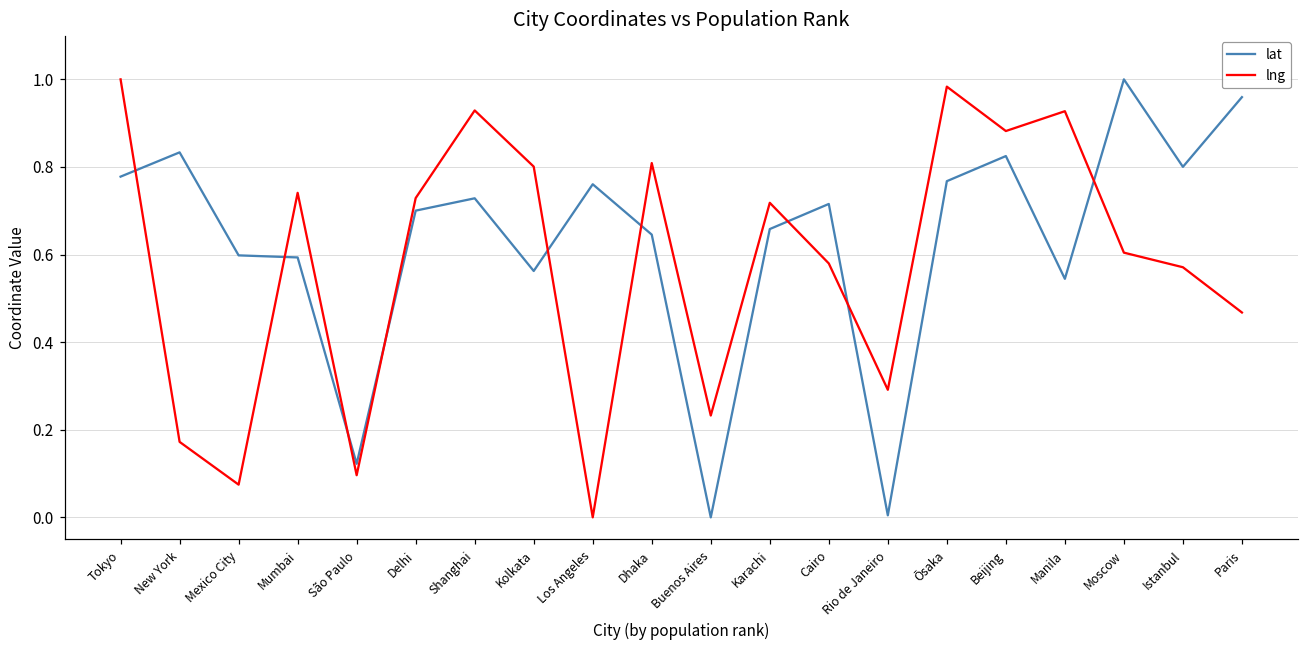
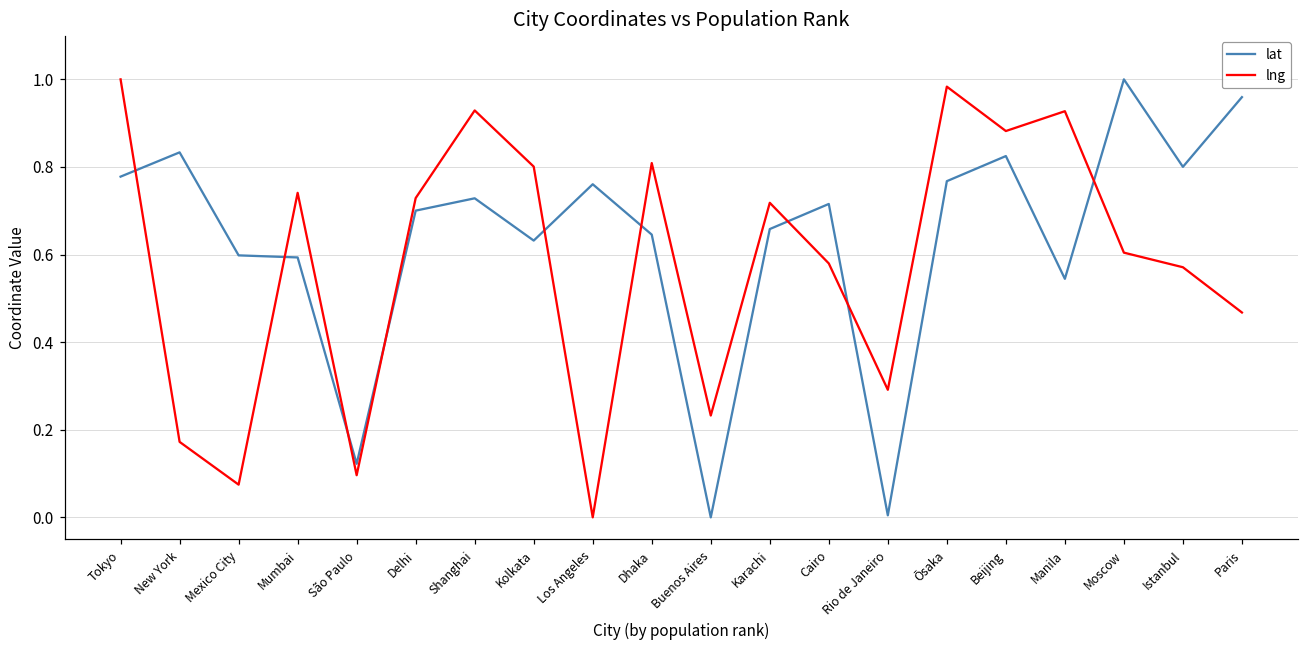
  {
    "lat": {
      "Tokyo": 0.78,
      "New York": 0.83,
      "Mexico City": 0.60,
      "Mumbai": 0.59,
      "São Paulo": 0.12,
      "Delhi": 0.70,
      "Shanghai": 0.73,
-     "Kolkata": 0.56,
+     "Kolkata": 0.63,
      "Los Angeles": 0.76,
      "Dhaka": 0.65,
      "Buenos Aires": 0.00,
      "Karachi": 0.66,
      "Cairo": 0.72,
      "Rio de Janeiro": 0.00,
      "Ōsaka": 0.77,
      "Beijing": 0.82,
      "Manila": 0.54,
      "Moscow": 1.00,
      "Istanbul": 0.80,
      "Paris": 0.96
    },
    "lng": {
      "Tokyo": 1.00,
      "New York": 0.17,
      "Mexico City": 0.07,
      "Mumbai": 0.74,
      "São Paulo": 0.10,
      "Delhi": 0.73,
      "Shanghai": 0.93,
      "Kolkata": 0.80,
      "Los Angeles": 0.00,
      "Dhaka": 0.81,
      "Buenos Aires": 0.23,
      "Karachi": 0.72,
      "Cairo": 0.58,
      "Rio de Janeiro": 0.29,
      "Ōsaka": 0.98,
      "Beijing": 0.88,
      "Manila": 0.93,
      "Moscow": 0.60,
      "Istanbul": 0.57,
      "Paris": 0.47
    }
  }
